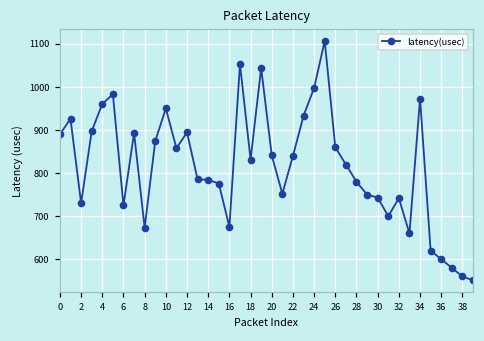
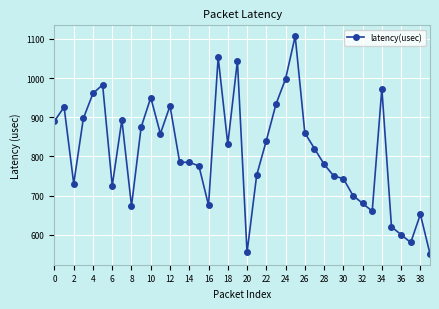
  {
    "0": 890,
    "2": 730,
    "4": 960,
    "6": 720,
    "8": 670,
    "10": 950,
-   "12": 890,
+   "12": 930,
    "14": 780,
    "16": 680,
    "18": 830,
-   "20": 840,
+   "20": 550,
    "22": 840,
    "24": 1000,
    "26": 860,
    "28": 780,
    "30": 740,
-   "32": 740,
+   "32": 680,
    "34": 970,
    "36": 600,
-   "38": 560
+   "38": 650
  }
